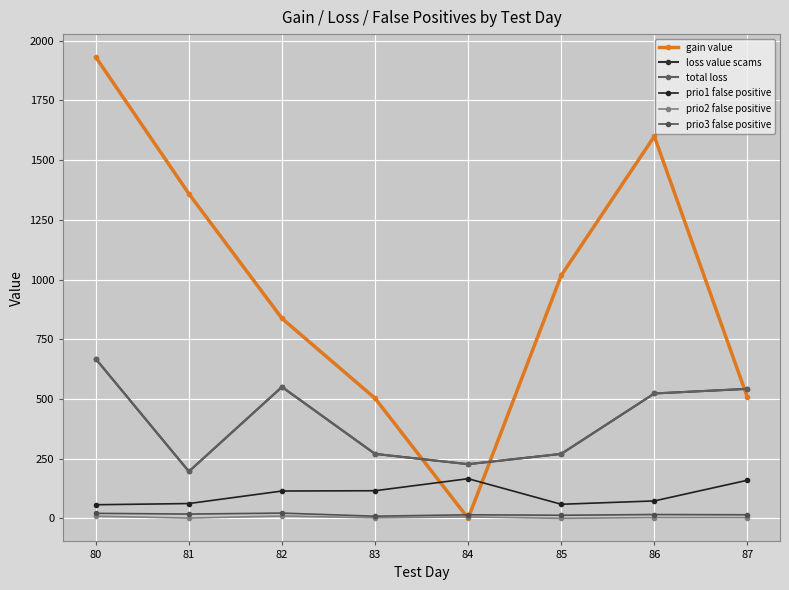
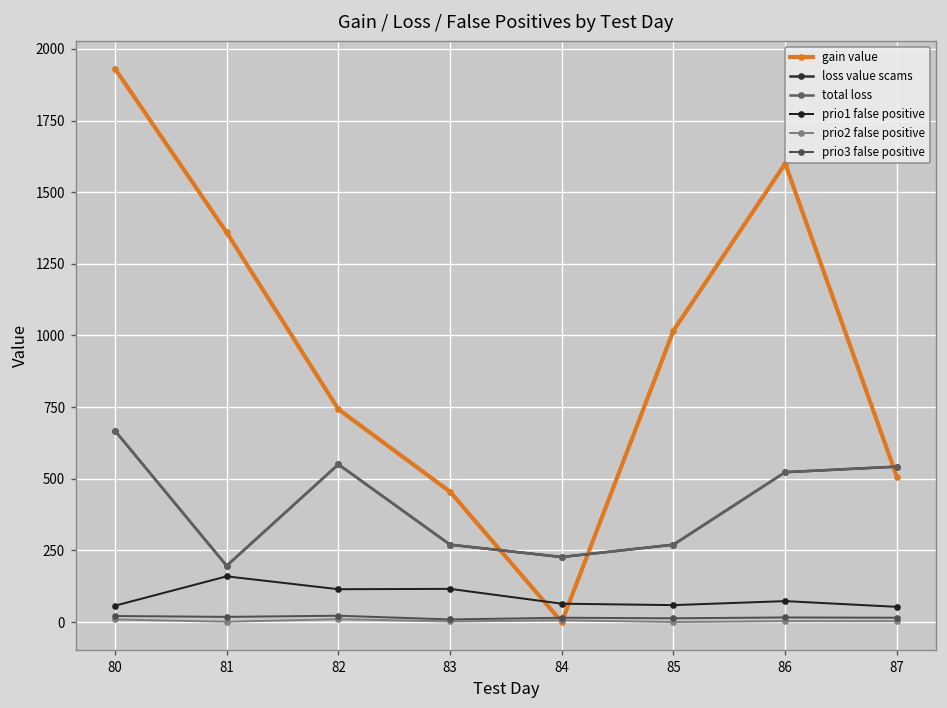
  {
    "gain value": {
      "80": 1930,
      "81": 1360,
-     "82": 840,
-     "83": 500,
+     "82": 740,
+     "83": 450,
      "85": 1020,
      "86": 1600,
      "87": 510
    },
    "prio1 false positive": {
      "80": 60,
-     "81": 60,
+     "81": 160,
      "82": 110,
      "83": 120,
-     "84": 170,
+     "84": 60,
      "85": 60,
      "86": 70,
-     "87": 160
+     "87": 50
    }
  }
